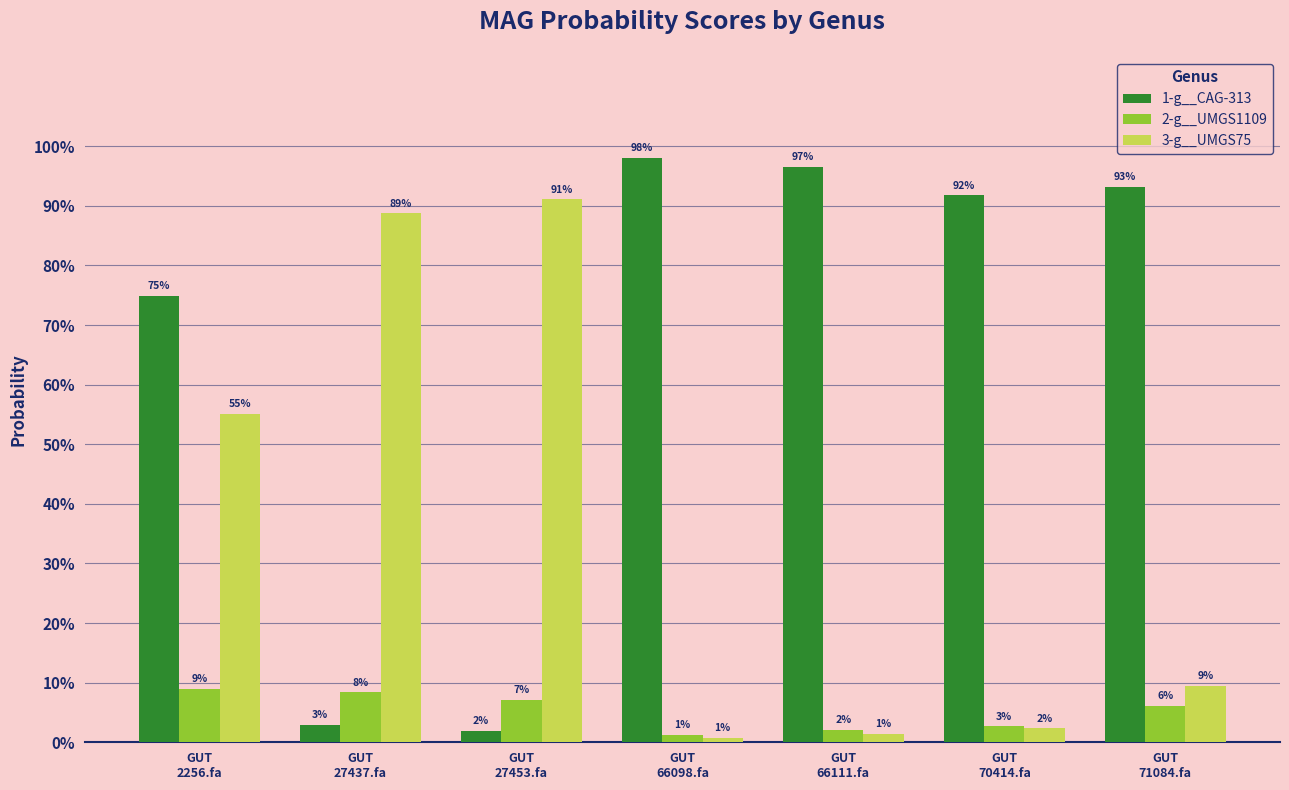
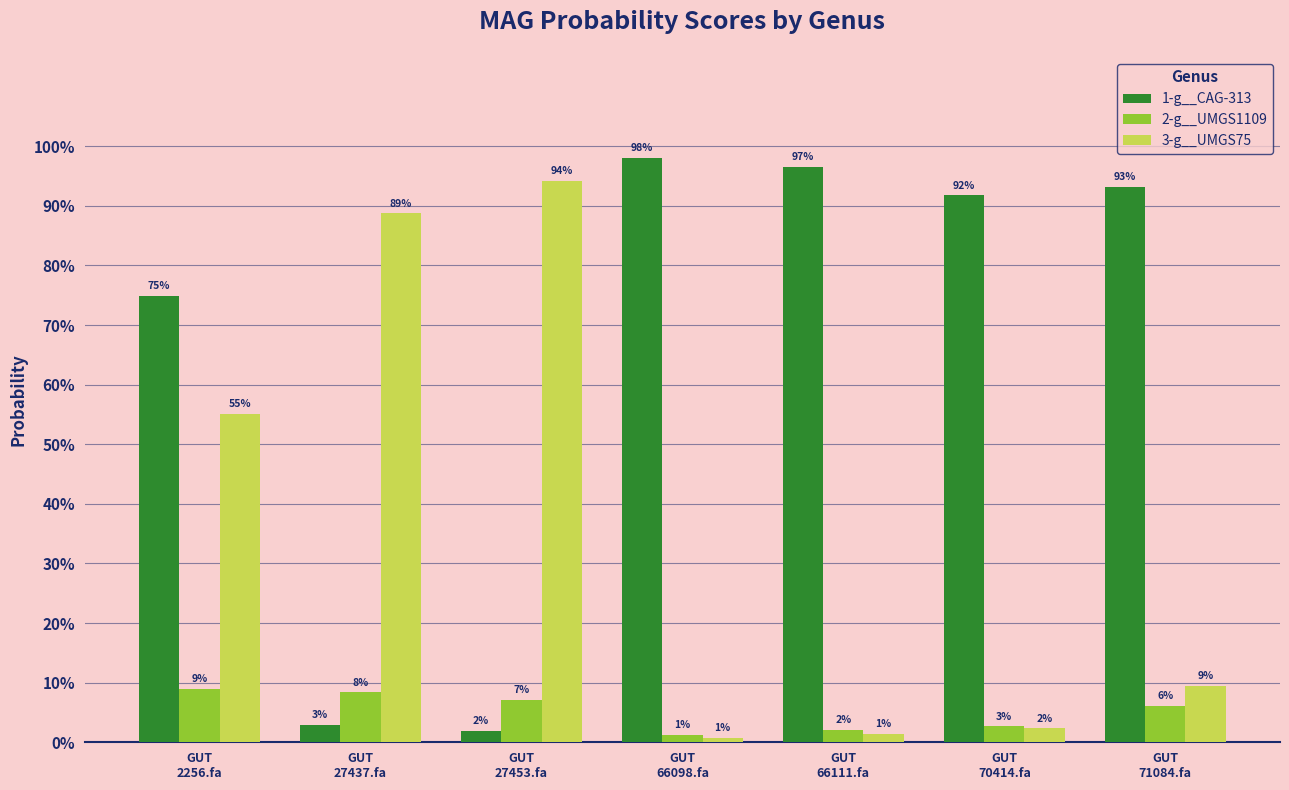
  {
    "1-g__CAG-313": {
      "GUT 2256.fa": "75%",
      "GUT 27437.fa": "3%",
      "GUT 27453.fa": "2%",
      "GUT 66098.fa": "98%",
      "GUT 66111.fa": "97%",
      "GUT 70414.fa": "92%",
      "GUT 71084.fa": "93%"
    },
    "2-g__UMGS1109": {
      "GUT 2256.fa": "9%",
      "GUT 27437.fa": "8%",
      "GUT 27453.fa": "7%",
      "GUT 66098.fa": "1%",
      "GUT 66111.fa": "2%",
      "GUT 70414.fa": "3%",
      "GUT 71084.fa": "6%"
    },
    "3-g__UMGS75": {
      "GUT 2256.fa": "55%",
      "GUT 27437.fa": "89%",
-     "GUT 27453.fa": "91%",
+     "GUT 27453.fa": "94%",
      "GUT 66098.fa": "1%",
      "GUT 66111.fa": "1%",
      "GUT 70414.fa": "2%",
      "GUT 71084.fa": "9%"
    }
  }
